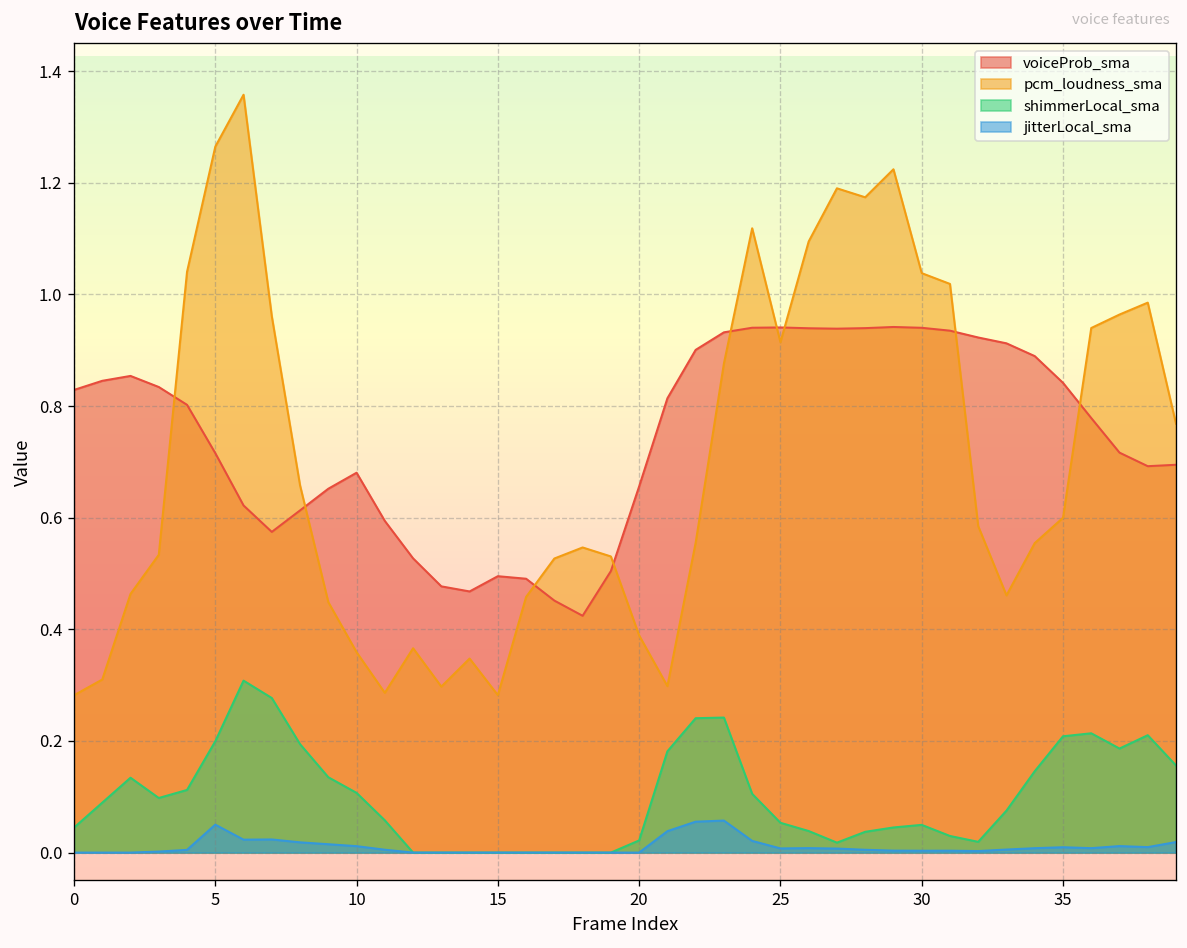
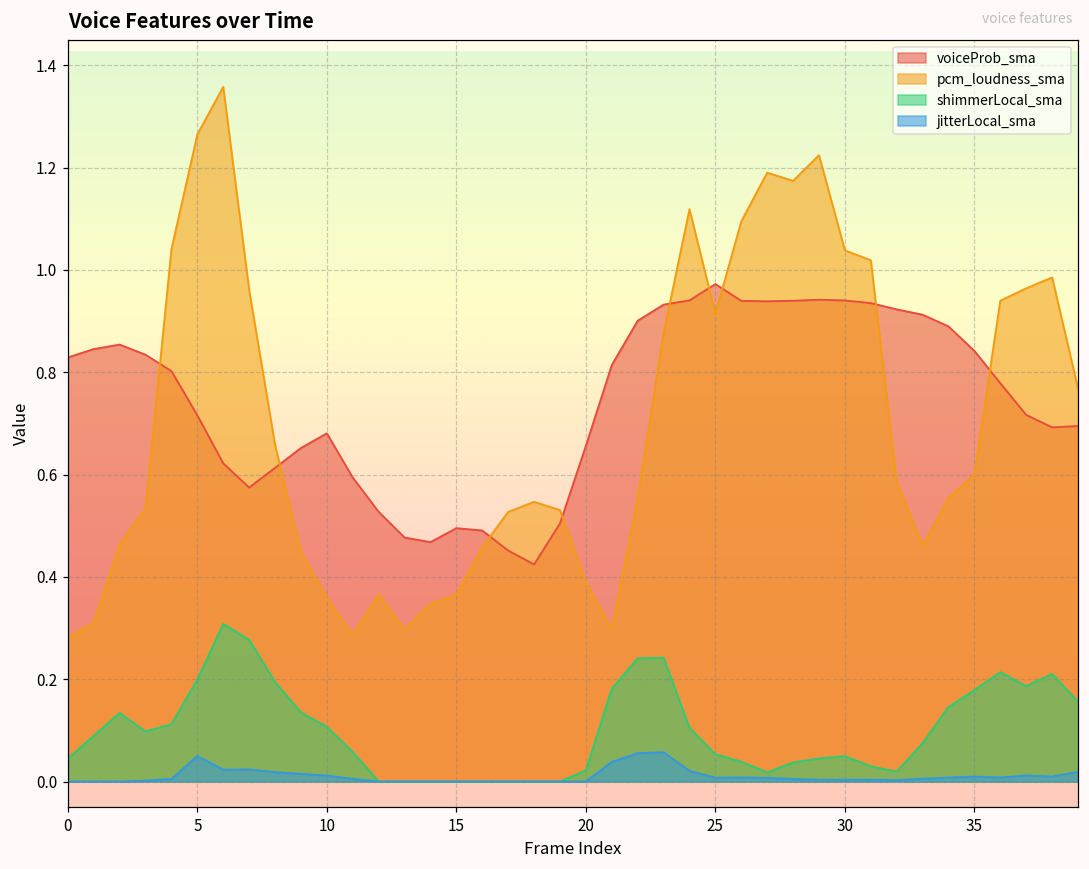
  {
    "voiceProb_sma": {
      "0": 0.83,
      "5": 0.72,
      "10": 0.68,
      "15": 0.50,
      "20": 0.66,
-     "25": 0.94,
+     "25": 0.97,
      "30": 0.94,
      "35": 0.84
    },
    "pcm_loudness_sma": {
      "0": 0.28,
      "5": 1.26,
      "10": 0.36,
-     "15": 0.28,
+     "15": 0.37,
      "20": 0.39,
      "25": 0.91,
      "30": 1.04,
      "35": 0.60
    },
    "shimmerLocal_sma": {
      "0": 0.04,
      "5": 0.20,
      "10": 0.11,
      "20": 0.02,
      "25": 0.05,
      "30": 0.05,
-     "35": 0.21
+     "35": 0.18
    },
    "jitterLocal_sma": {
      "0": 0.00,
      "5": 0.05,
      "10": 0.01,
      "20": 0.00,
      "25": 0.01,
      "30": 0.00,
      "35": 0.01
    }
  }
